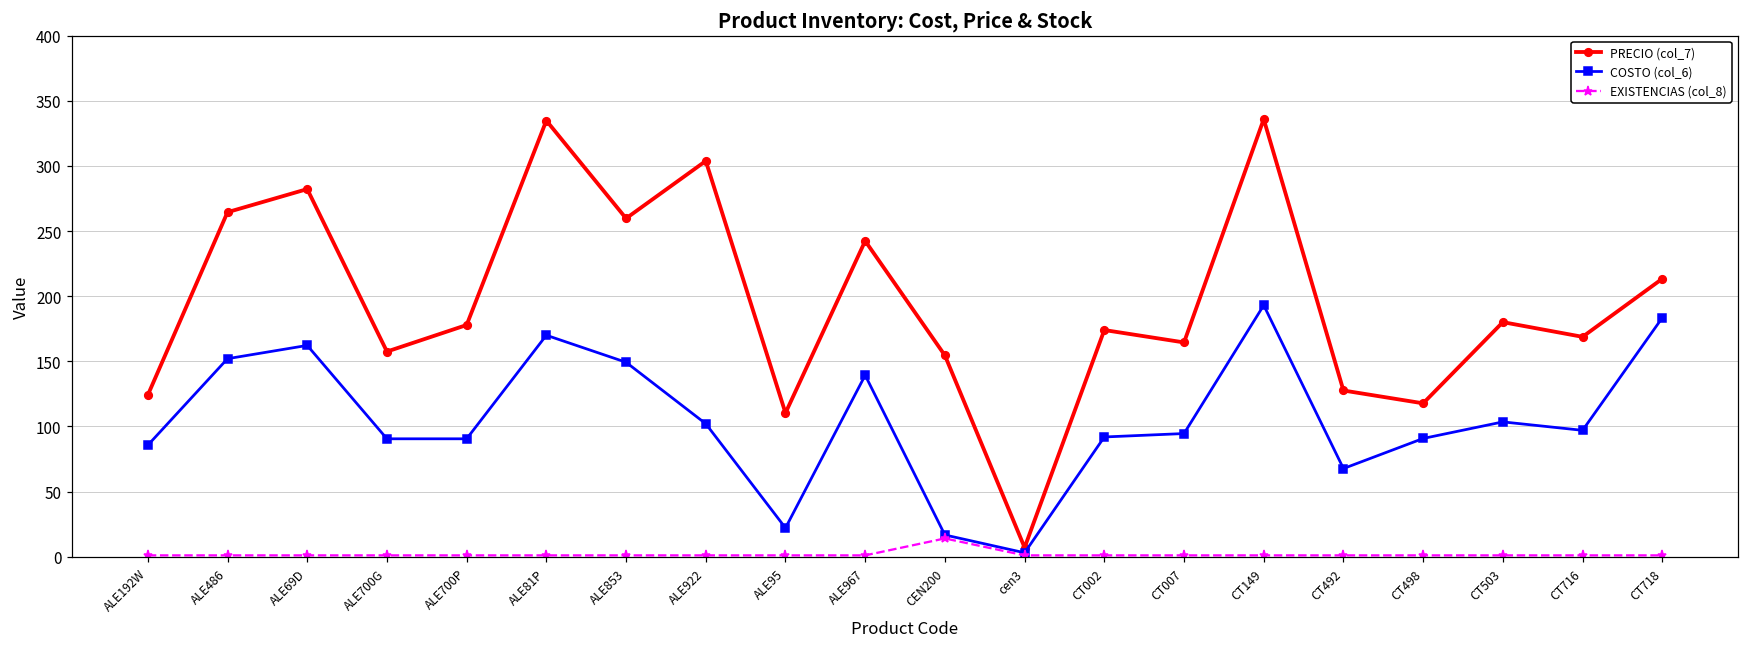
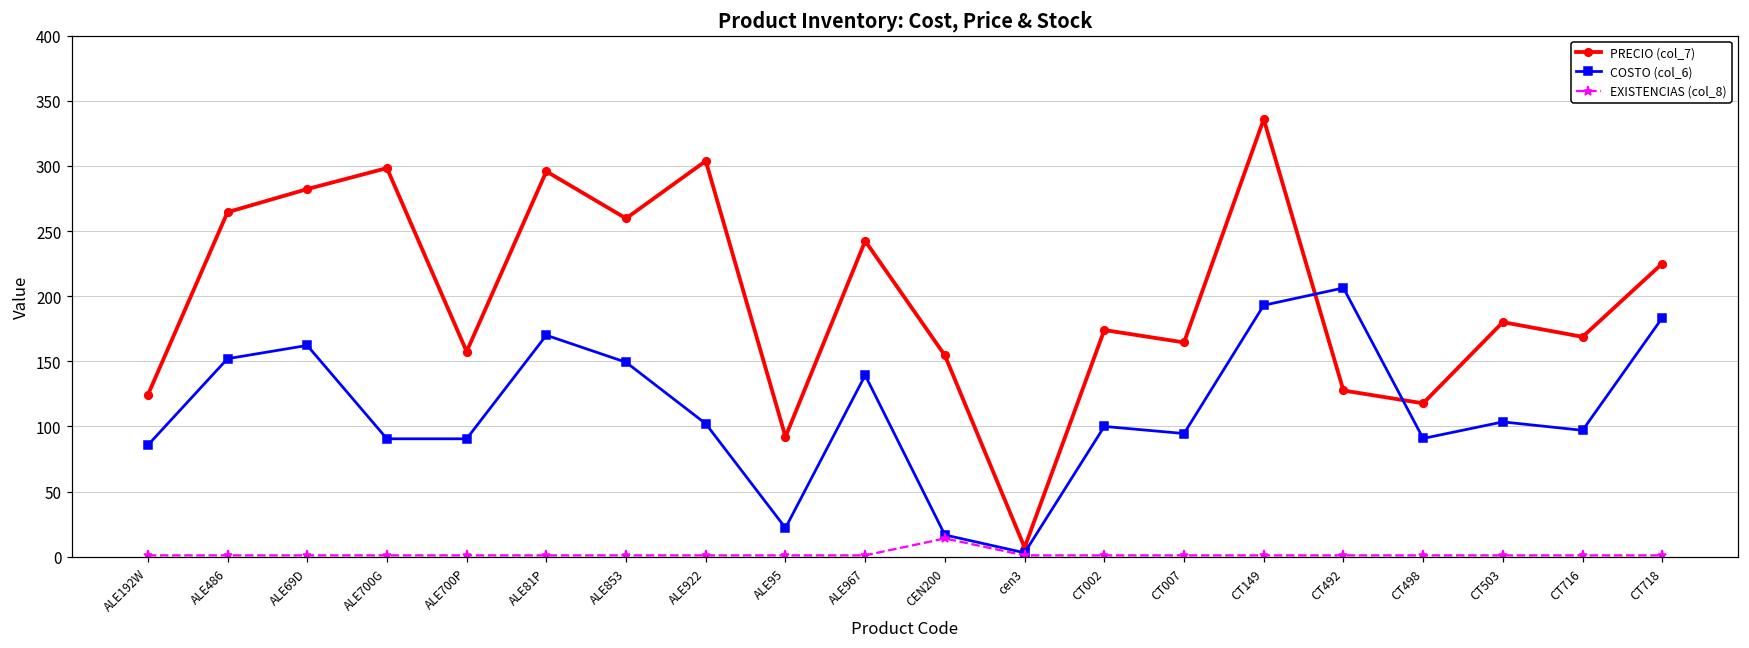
  {
    "PRECIO (col_7)": {
      "ALE192W": 124,
      "ALE486": 264,
      "ALE69D": 282,
-     "ALE700G": 157,
-     "ALE700P": 178,
-     "ALE81P": 335,
+     "ALE700G": 298,
+     "ALE700P": 157,
+     "ALE81P": 296,
      "ALE853": 260,
      "ALE922": 304,
-     "ALE95": 110,
+     "ALE95": 92,
      "ALE967": 242,
      "CEN200": 155,
      "cen3": 7,
      "CT002": 174,
      "CT007": 164,
      "CT149": 336,
      "CT492": 128,
      "CT498": 118,
      "CT503": 180,
      "CT716": 169,
-     "CT718": 213
+     "CT718": 225
    },
    "COSTO (col_6)": {
      "ALE192W": 86,
      "ALE486": 152,
      "ALE69D": 162,
      "ALE700G": 91,
      "ALE700P": 91,
      "ALE81P": 170,
      "ALE853": 149,
      "ALE922": 102,
      "ALE95": 22,
      "ALE967": 139,
      "CEN200": 17,
-     "CT002": 92,
+     "CT002": 100,
      "CT007": 95,
      "CT149": 193,
-     "CT492": 68,
+     "CT492": 206,
      "CT498": 91,
      "CT503": 103,
      "CT716": 97,
      "CT718": 183
    },
    "EXISTENCIAS (col_8)": {
      "ALE192W": 1,
      "ALE486": 1,
      "ALE69D": 1,
      "ALE700G": 1,
      "ALE700P": 1,
      "ALE81P": 1,
      "ALE853": 1,
      "ALE922": 1,
      "ALE95": 1,
      "ALE967": 1,
      "CEN200": 14,
      "CT002": 1,
      "CT007": 1,
      "CT149": 1,
      "CT492": 1,
      "CT498": 1,
      "CT503": 1,
      "CT716": 1,
      "CT718": 1
    }
  }
